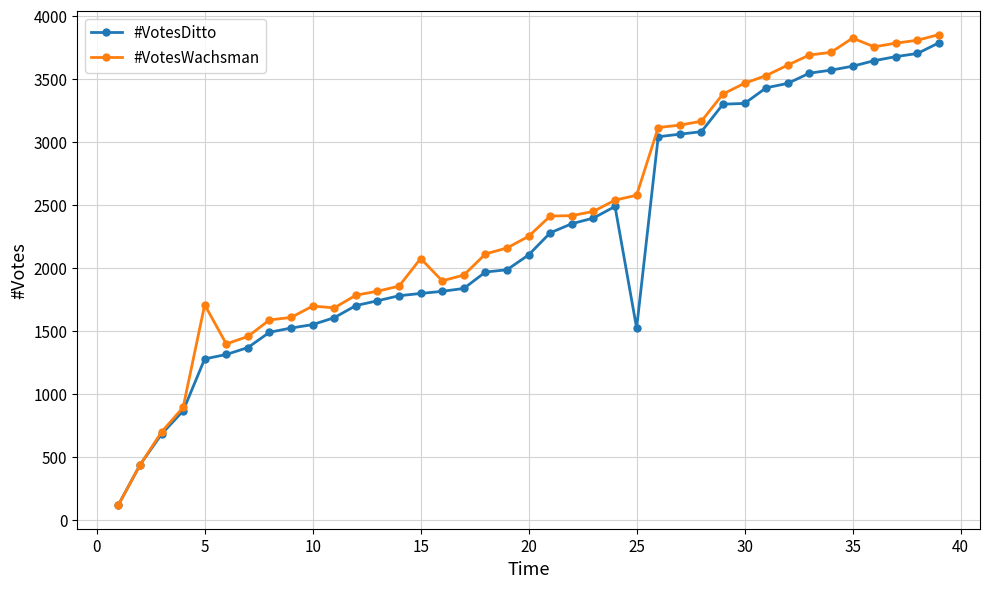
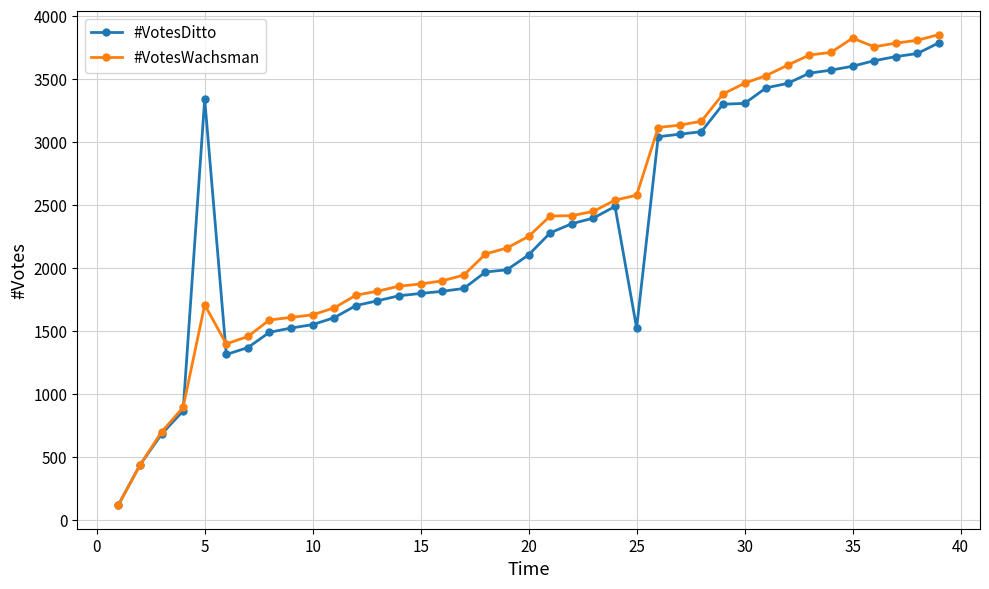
  {
    "#VotesDitto": {
-     "5": 1280,
+     "5": 3340,
      "10": 1550,
      "15": 1800,
      "20": 2110,
      "25": 1530,
      "30": 3310,
      "35": 3600
    },
    "#VotesWachsman": {
      "5": 1710,
-     "10": 1700,
-     "15": 2080,
+     "10": 1630,
+     "15": 1880,
      "20": 2250,
      "25": 2580,
      "30": 3470,
      "35": 3830
    }
  }
